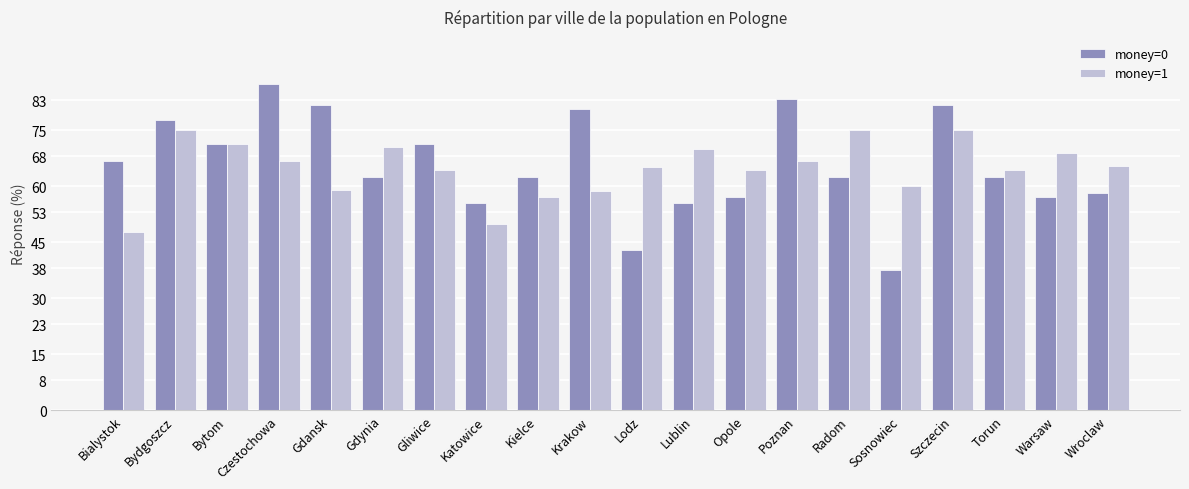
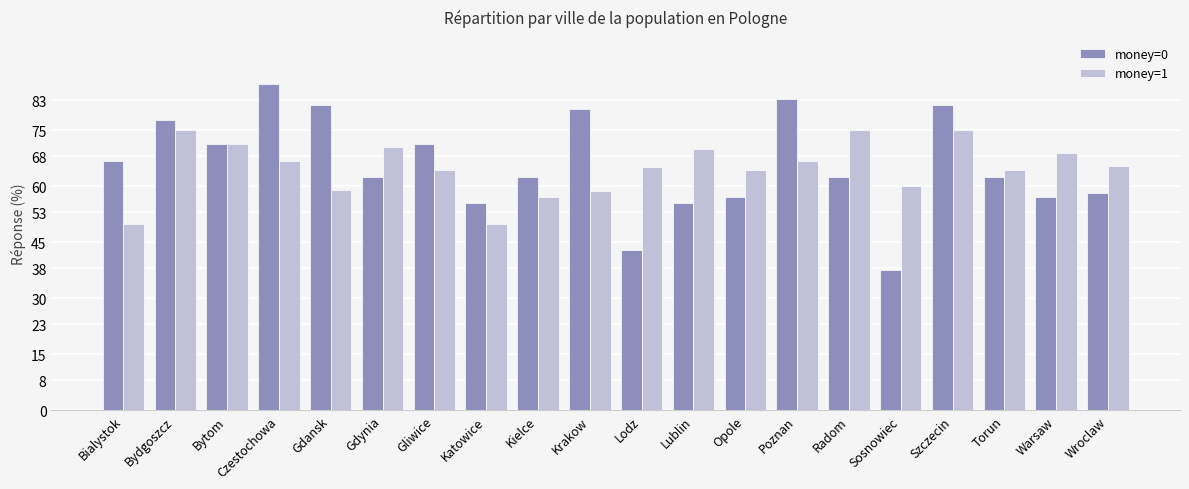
  {
    "money=0": {
      "Bialystok": 67,
      "Bydgoszcz": 78,
      "Bytom": 71,
      "Czestochowa": 88,
      "Gdansk": 82,
      "Gdynia": 63,
      "Gliwice": 71,
      "Katowice": 56,
      "Kielce": 63,
      "Krakow": 81,
      "Lodz": 43,
      "Lublin": 56,
      "Opole": 57,
      "Poznan": 83,
      "Radom": 63,
      "Sosnowiec": 38,
      "Szczecin": 82,
      "Torun": 63,
      "Warsaw": 57,
      "Wroclaw": 58
    },
    "money=1": {
-     "Bialystok": 48,
+     "Bialystok": 50,
      "Bydgoszcz": 75,
      "Bytom": 71,
      "Czestochowa": 67,
      "Gdansk": 59,
      "Gdynia": 71,
      "Gliwice": 64,
      "Katowice": 50,
      "Kielce": 57,
      "Krakow": 59,
      "Lodz": 65,
      "Lublin": 70,
      "Opole": 64,
      "Poznan": 67,
      "Radom": 75,
      "Sosnowiec": 60,
      "Szczecin": 75,
      "Torun": 64,
      "Warsaw": 69,
      "Wroclaw": 65
    }
  }
